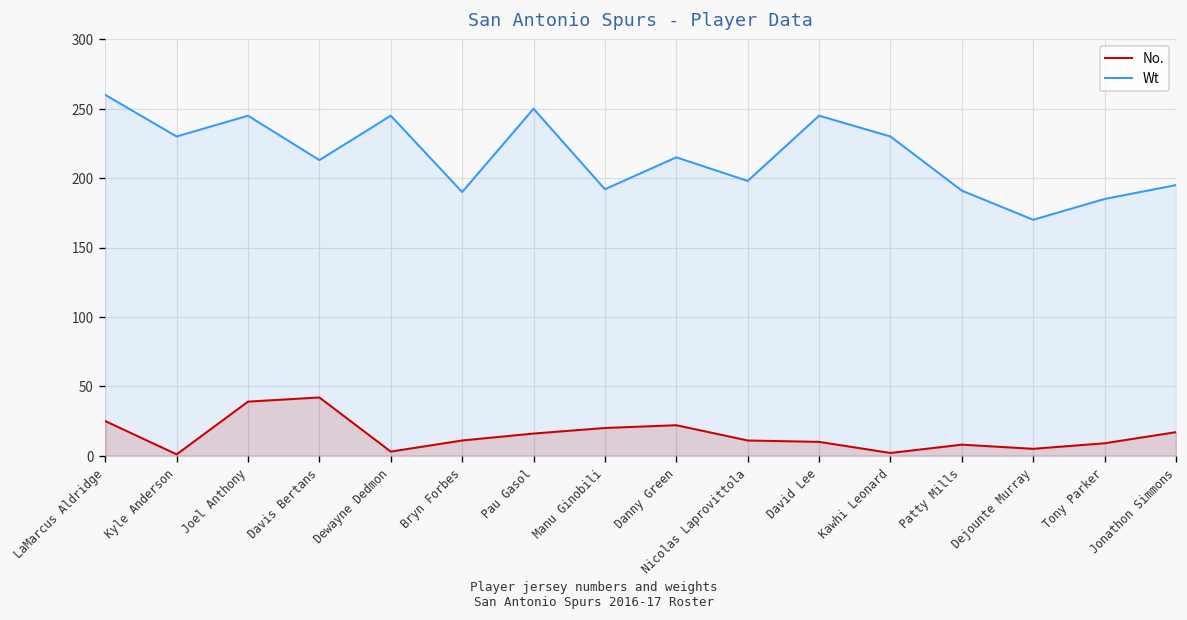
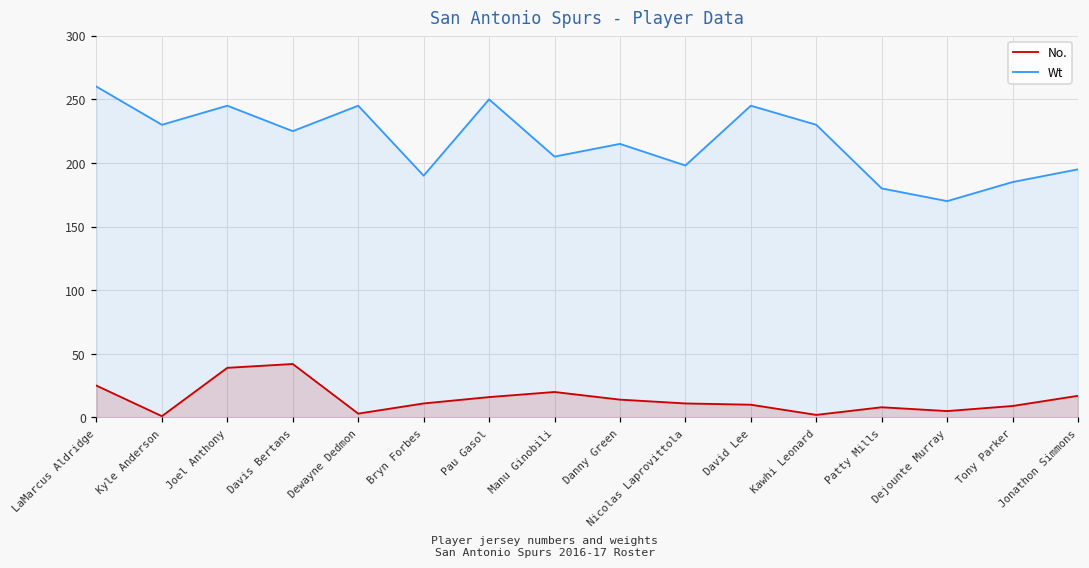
  {
    "No.": {
      "LaMarcus Aldridge": 25,
      "Kyle Anderson": 1,
      "Joel Anthony": 39,
      "Davis Bertans": 42,
      "Dewayne Dedmon": 3,
      "Bryn Forbes": 11,
      "Pau Gasol": 16,
      "Manu Ginobili": 20,
-     "Danny Green": 22,
+     "Danny Green": 14,
      "Nicolas Laprovittola": 11,
      "David Lee": 10,
      "Kawhi Leonard": 2,
      "Patty Mills": 8,
      "Dejounte Murray": 5,
      "Tony Parker": 9,
      "Jonathon Simmons": 17
    },
    "Wt": {
      "LaMarcus Aldridge": 260,
      "Kyle Anderson": 230,
      "Joel Anthony": 245,
-     "Davis Bertans": 213,
+     "Davis Bertans": 225,
      "Dewayne Dedmon": 245,
      "Bryn Forbes": 190,
      "Pau Gasol": 250,
-     "Manu Ginobili": 192,
+     "Manu Ginobili": 205,
      "Danny Green": 215,
      "Nicolas Laprovittola": 198,
      "David Lee": 245,
      "Kawhi Leonard": 230,
-     "Patty Mills": 191,
+     "Patty Mills": 180,
      "Dejounte Murray": 170,
      "Tony Parker": 185,
      "Jonathon Simmons": 195
    }
  }
